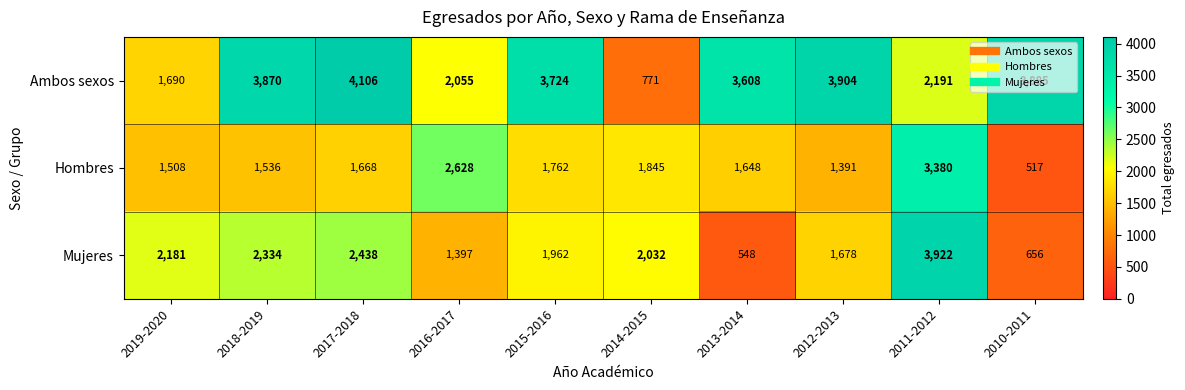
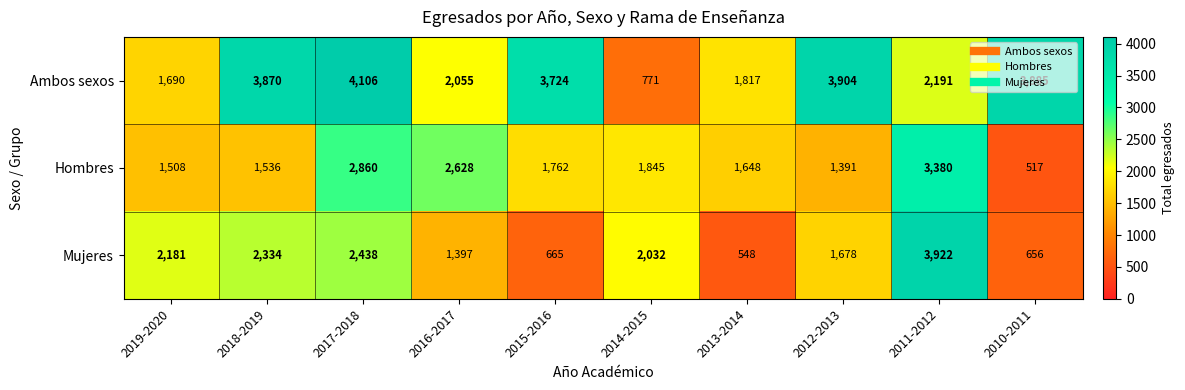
  {
    "Ambos sexos": {
      "2019-2020": "1,690",
      "2018-2019": "3,870",
      "2017-2018": "4,106",
      "2016-2017": "2,055",
      "2015-2016": "3,724",
      "2014-2015": "771",
-     "2013-2014": "3,608",
+     "2013-2014": "1,817",
      "2012-2013": "3,904",
      "2011-2012": "2,191"
    },
    "Hombres": {
      "2019-2020": "1,508",
      "2018-2019": "1,536",
-     "2017-2018": "1,668",
+     "2017-2018": "2,860",
      "2016-2017": "2,628",
      "2015-2016": "1,762",
      "2014-2015": "1,845",
      "2013-2014": "1,648",
      "2012-2013": "1,391",
      "2011-2012": "3,380",
      "2010-2011": "517"
    },
    "Mujeres": {
      "2019-2020": "2,181",
      "2018-2019": "2,334",
      "2017-2018": "2,438",
      "2016-2017": "1,397",
-     "2015-2016": "1,962",
+     "2015-2016": "665",
      "2014-2015": "2,032",
      "2013-2014": "548",
      "2012-2013": "1,678",
      "2011-2012": "3,922",
      "2010-2011": "656"
    }
  }
